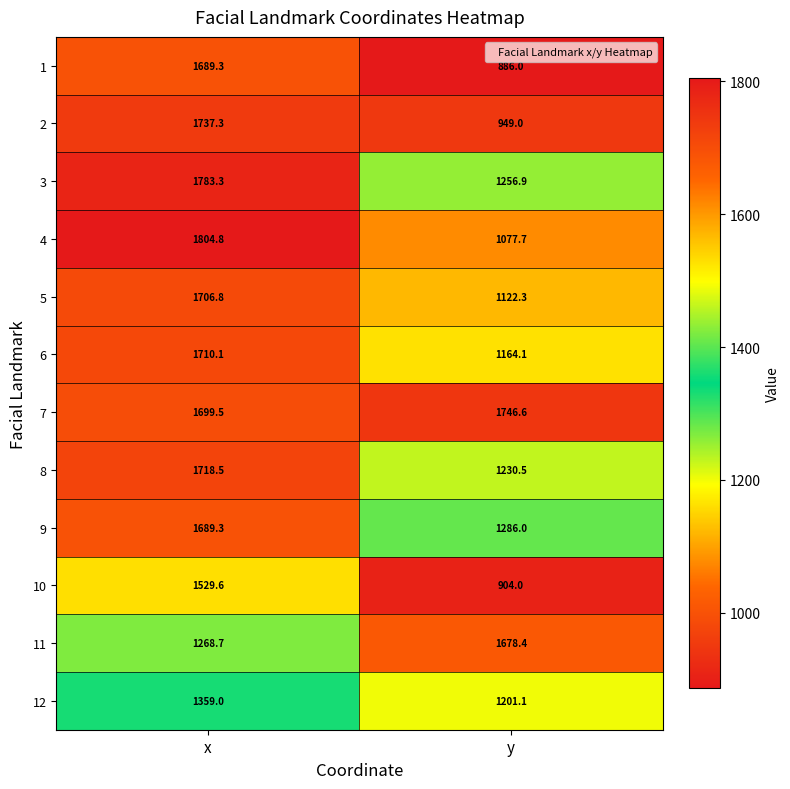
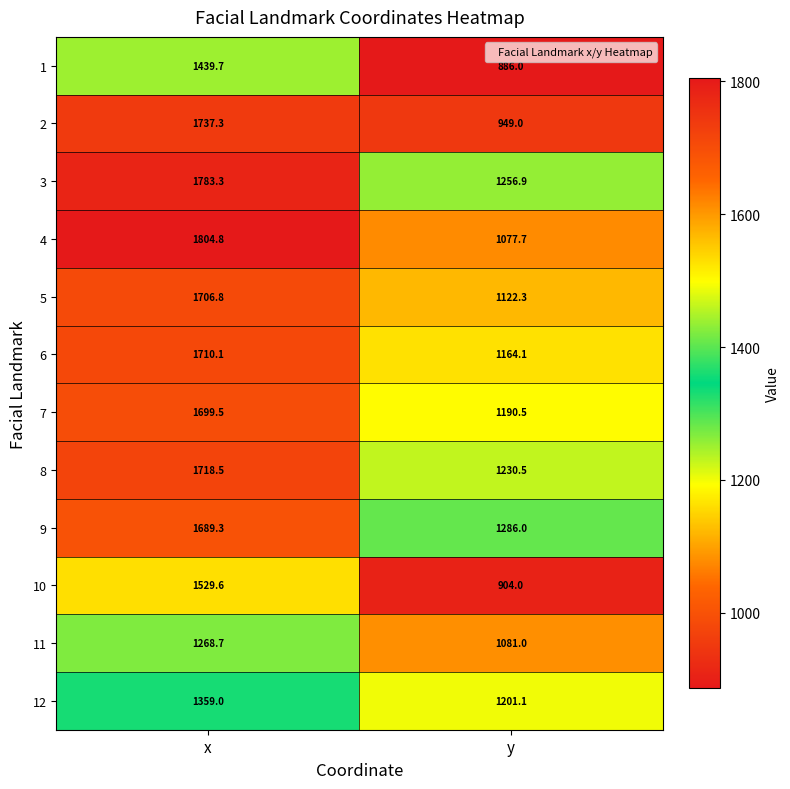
  {
    "1": {
-     "x": 1689.3
+     "x": 1439.7
    },
    "2": {
      "x": 1737.3,
      "y": 949.0
    },
    "3": {
      "x": 1783.3,
      "y": 1256.9
    },
    "4": {
      "x": 1804.8,
      "y": 1077.7
    },
    "5": {
      "x": 1706.8,
      "y": 1122.3
    },
    "6": {
      "x": 1710.1,
      "y": 1164.1
    },
    "7": {
      "x": 1699.5,
-     "y": 1746.6
+     "y": 1190.5
    },
    "8": {
      "x": 1718.5,
      "y": 1230.5
    },
    "9": {
      "x": 1689.3,
      "y": 1286.0
    },
    "10": {
      "x": 1529.6,
      "y": 904.0
    },
    "11": {
      "x": 1268.7,
-     "y": 1678.4
+     "y": 1081.0
    },
    "12": {
      "x": 1359.0,
      "y": 1201.1
    }
  }
